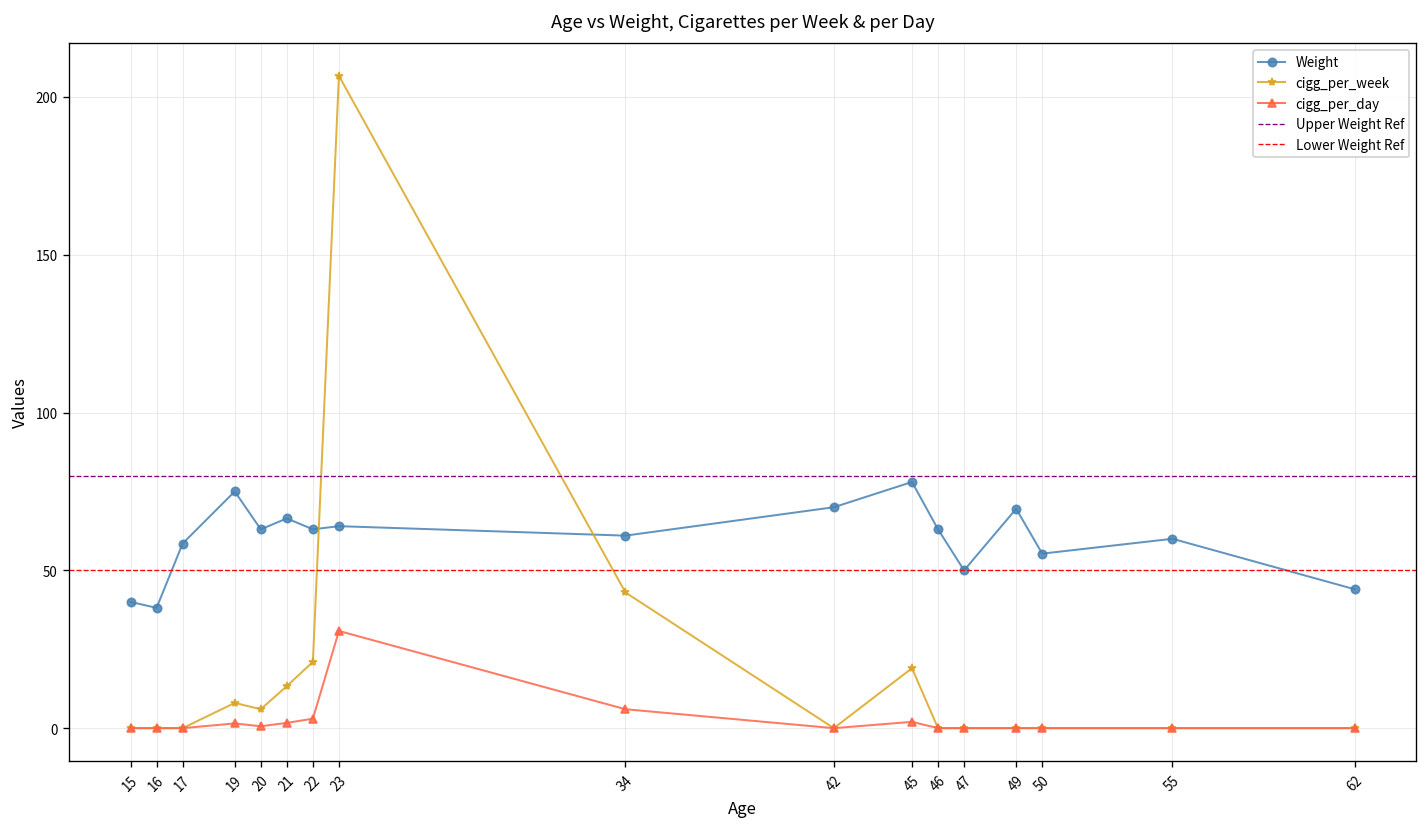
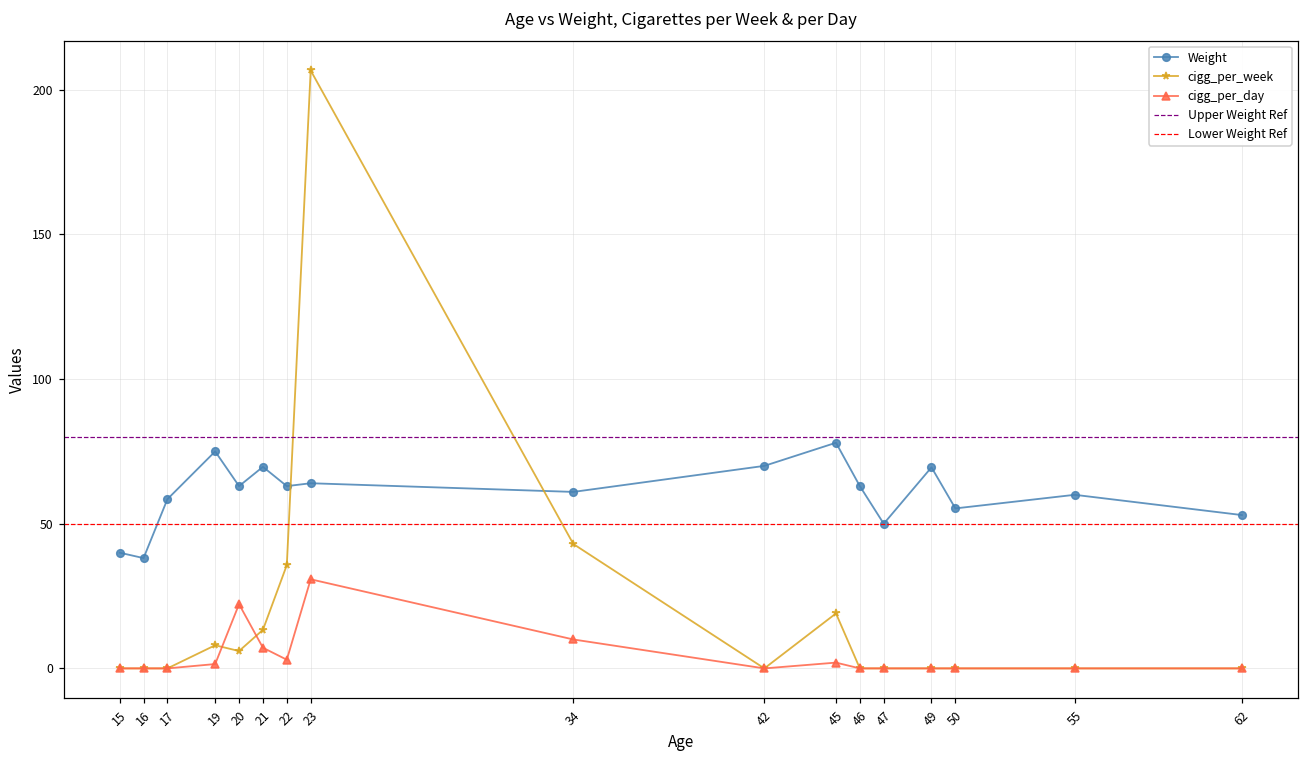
  {
    "Weight": {
      "15": 40,
      "16": 38,
      "17": 59,
      "19": 75,
      "20": 63,
-     "21": 66,
+     "21": 70,
      "22": 63,
      "23": 64,
      "34": 61,
      "42": 70,
      "45": 78,
      "46": 63,
      "47": 50,
      "49": 70,
      "50": 55,
      "55": 60,
-     "62": 44
+     "62": 53
    },
    "cigg_per_week": {
      "19": 8,
      "20": 6,
      "21": 13,
-     "22": 21,
+     "22": 36,
      "23": 207,
      "34": 43,
      "45": 19
    },
    "cigg_per_day": {
      "19": 2,
-     "20": 1,
-     "21": 2,
+     "20": 22,
+     "21": 7,
      "22": 3,
      "23": 31,
-     "34": 6,
+     "34": 10,
      "45": 2
    }
  }
